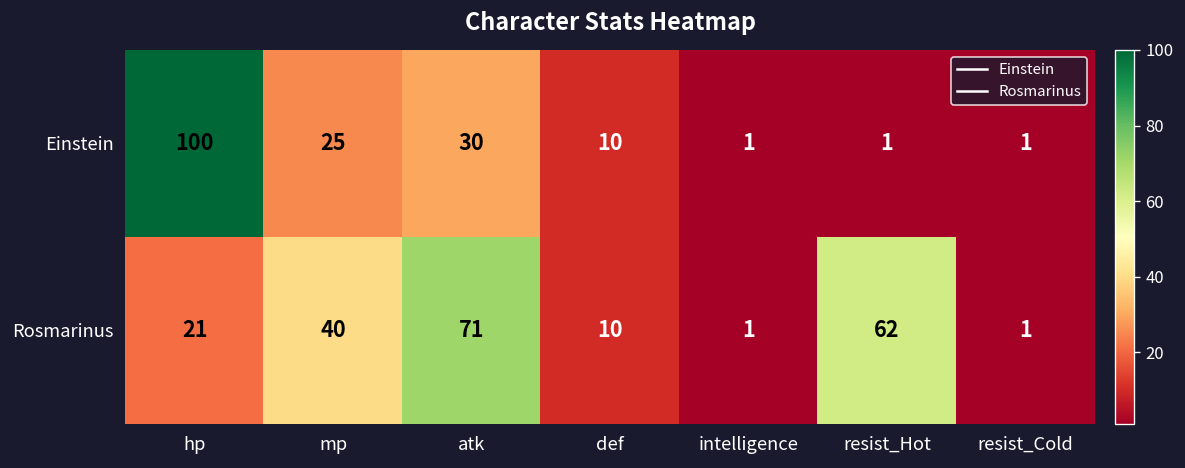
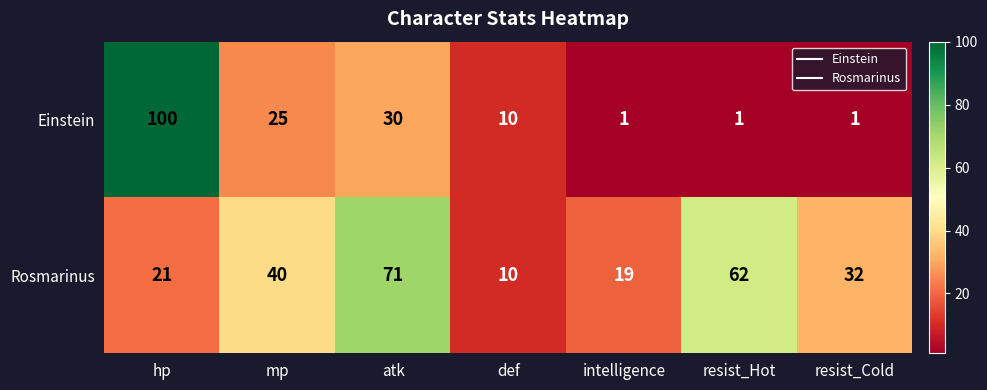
  {
    "Einstein": {
      "hp": 100,
      "mp": 25,
      "atk": 30,
      "def": 10,
      "intelligence": 1,
      "resist_Hot": 1,
      "resist_Cold": 1
    },
    "Rosmarinus": {
      "hp": 21,
      "mp": 40,
      "atk": 71,
      "def": 10,
-     "intelligence": 1,
+     "intelligence": 19,
      "resist_Hot": 62,
-     "resist_Cold": 1
+     "resist_Cold": 32
    }
  }
